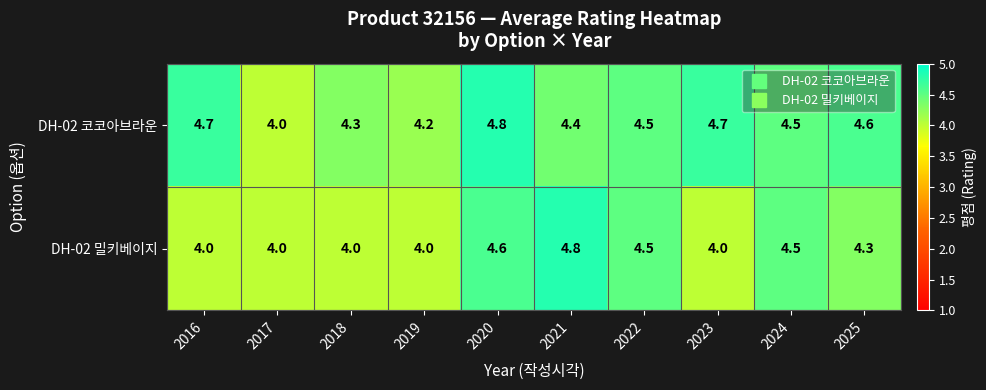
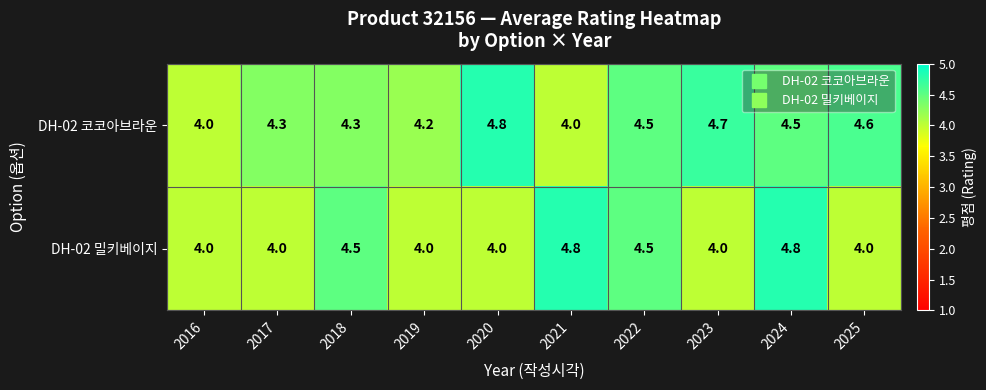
  {
    "DH-02 코코아브라운": {
-     "2016": 4.7,
-     "2017": 4.0,
+     "2016": 4.0,
+     "2017": 4.3,
      "2018": 4.3,
      "2019": 4.2,
      "2020": 4.8,
-     "2021": 4.4,
+     "2021": 4.0,
      "2022": 4.5,
      "2023": 4.7,
      "2024": 4.5,
      "2025": 4.6
    },
    "DH-02 밀키베이지": {
      "2016": 4.0,
      "2017": 4.0,
-     "2018": 4.0,
+     "2018": 4.5,
      "2019": 4.0,
-     "2020": 4.6,
+     "2020": 4.0,
      "2021": 4.8,
      "2022": 4.5,
      "2023": 4.0,
-     "2024": 4.5,
-     "2025": 4.3
+     "2024": 4.8,
+     "2025": 4.0
    }
  }
